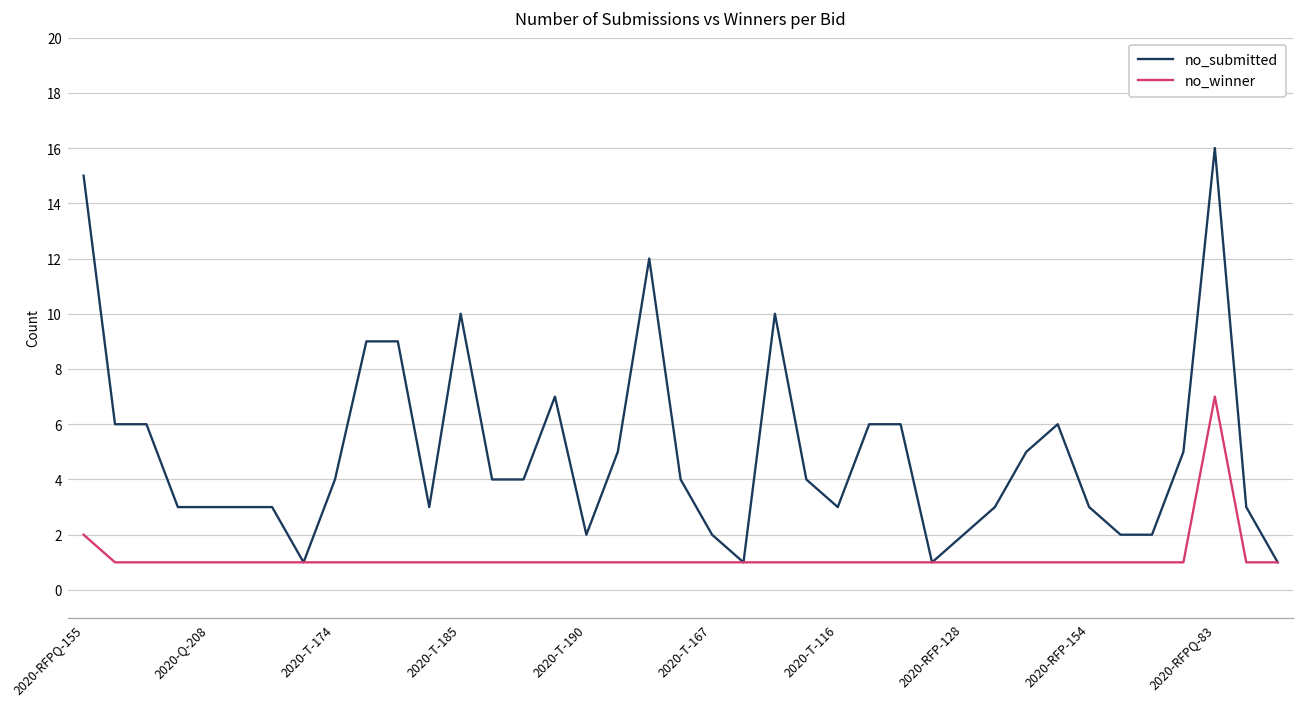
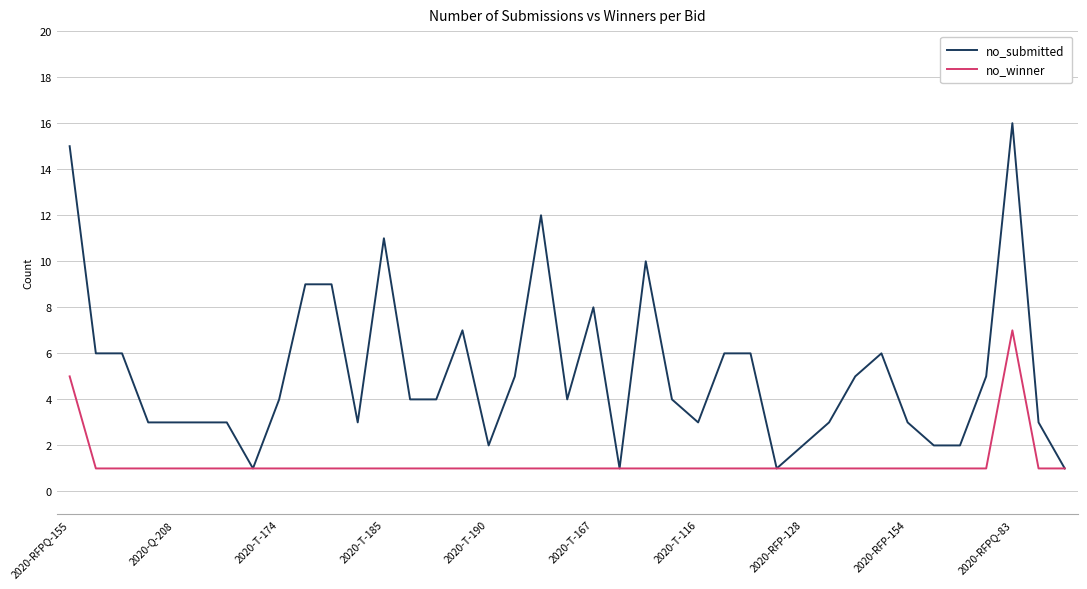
  {
    "no_submitted": {
      "2020-RFPQ-155": 15,
      "2020-Q-208": 3,
      "2020-T-174": 4,
-     "2020-T-185": 10,
+     "2020-T-185": 11,
      "2020-T-190": 2,
-     "2020-T-167": 2,
+     "2020-T-167": 8,
      "2020-T-116": 3,
      "2020-RFP-128": 2,
      "2020-RFP-154": 3,
      "2020-RFPQ-83": 16
    },
    "no_winner": {
-     "2020-RFPQ-155": 2,
+     "2020-RFPQ-155": 5,
      "2020-Q-208": 1,
      "2020-T-174": 1,
      "2020-T-185": 1,
      "2020-T-190": 1,
      "2020-T-167": 1,
      "2020-T-116": 1,
      "2020-RFP-128": 1,
      "2020-RFP-154": 1,
      "2020-RFPQ-83": 7
    }
  }
